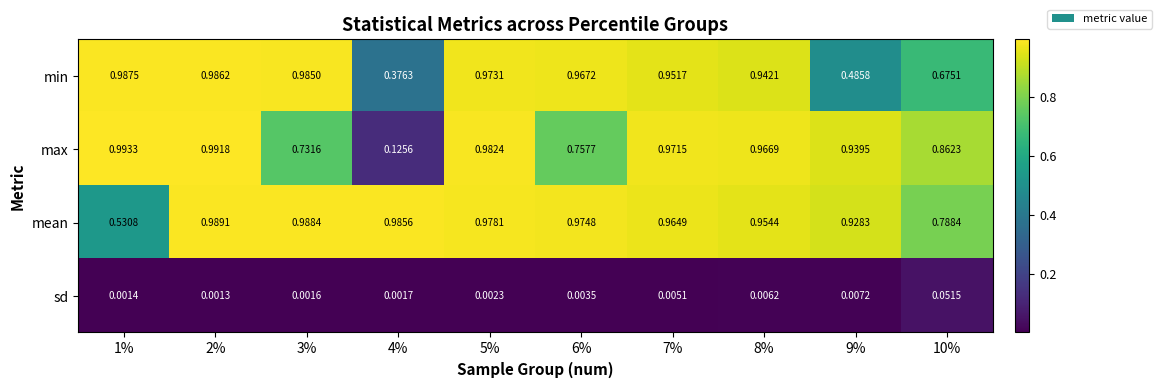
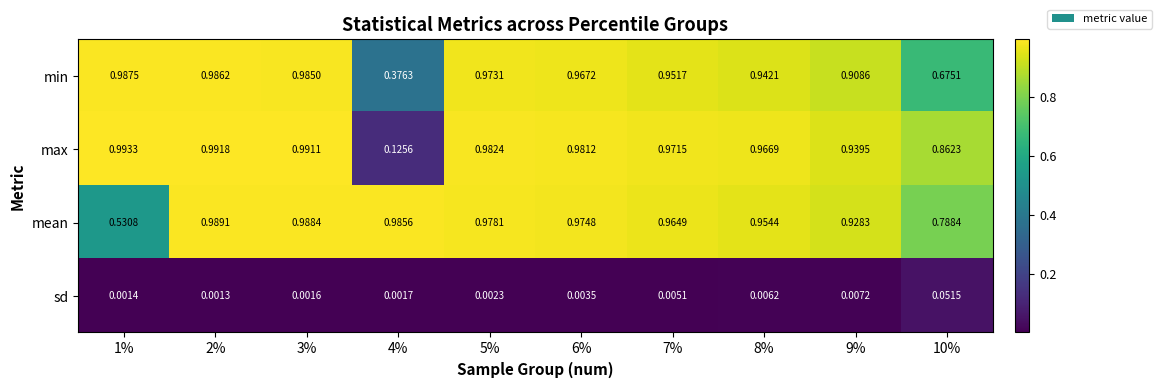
  {
    "min": {
      "1%": 0.9875,
      "2%": 0.9862,
      "3%": 0.9850,
      "4%": 0.3763,
      "5%": 0.9731,
      "6%": 0.9672,
      "7%": 0.9517,
      "8%": 0.9421,
-     "9%": 0.4858,
+     "9%": 0.9086,
      "10%": 0.6751
    },
    "max": {
      "1%": 0.9933,
      "2%": 0.9918,
-     "3%": 0.7316,
+     "3%": 0.9911,
      "4%": 0.1256,
      "5%": 0.9824,
-     "6%": 0.7577,
+     "6%": 0.9812,
      "7%": 0.9715,
      "8%": 0.9669,
      "9%": 0.9395,
      "10%": 0.8623
    },
    "mean": {
      "1%": 0.5308,
      "2%": 0.9891,
      "3%": 0.9884,
      "4%": 0.9856,
      "5%": 0.9781,
      "6%": 0.9748,
      "7%": 0.9649,
      "8%": 0.9544,
      "9%": 0.9283,
      "10%": 0.7884
    },
    "sd": {
      "1%": 0.0014,
      "2%": 0.0013,
      "3%": 0.0016,
      "4%": 0.0017,
      "5%": 0.0023,
      "6%": 0.0035,
      "7%": 0.0051,
      "8%": 0.0062,
      "9%": 0.0072,
      "10%": 0.0515
    }
  }
